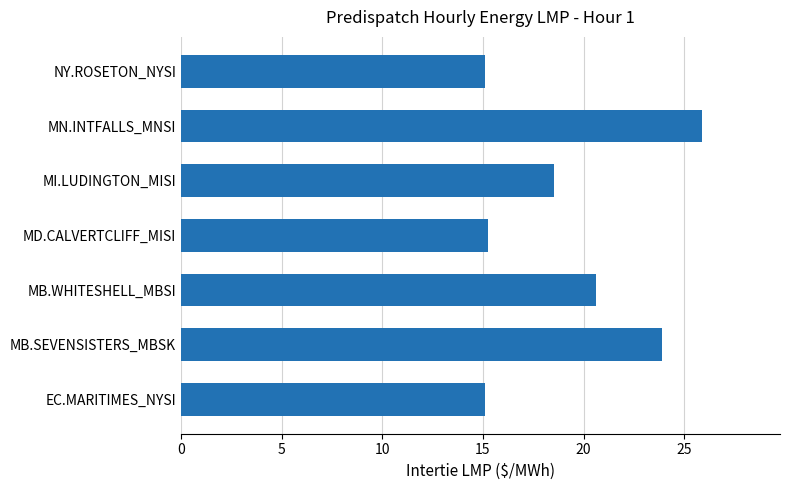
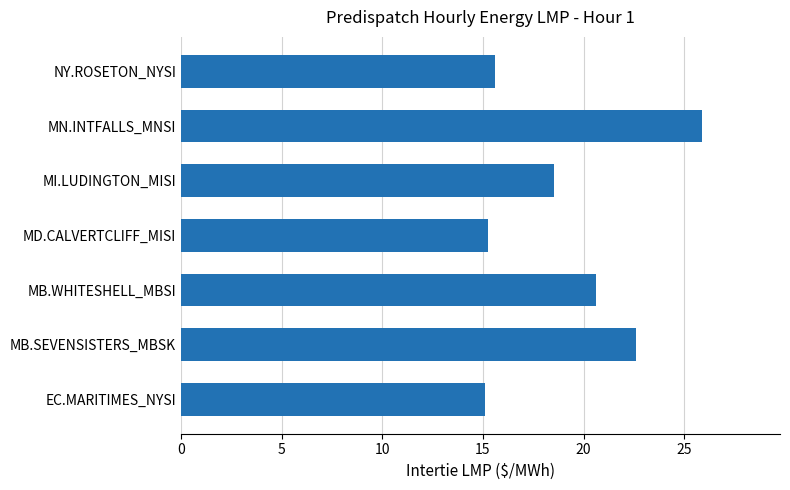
  {
-   "NY.ROSETON_NYSI": 15.1,
+   "NY.ROSETON_NYSI": 15.6,
    "MN.INTFALLS_MNSI": 25.9,
    "MI.LUDINGTON_MISI": 18.5,
    "MD.CALVERTCLIFF_MISI": 15.2,
    "MB.WHITESHELL_MBSI": 20.6,
-   "MB.SEVENSISTERS_MBSK": 23.9,
+   "MB.SEVENSISTERS_MBSK": 22.6,
    "EC.MARITIMES_NYSI": 15.1
  }
